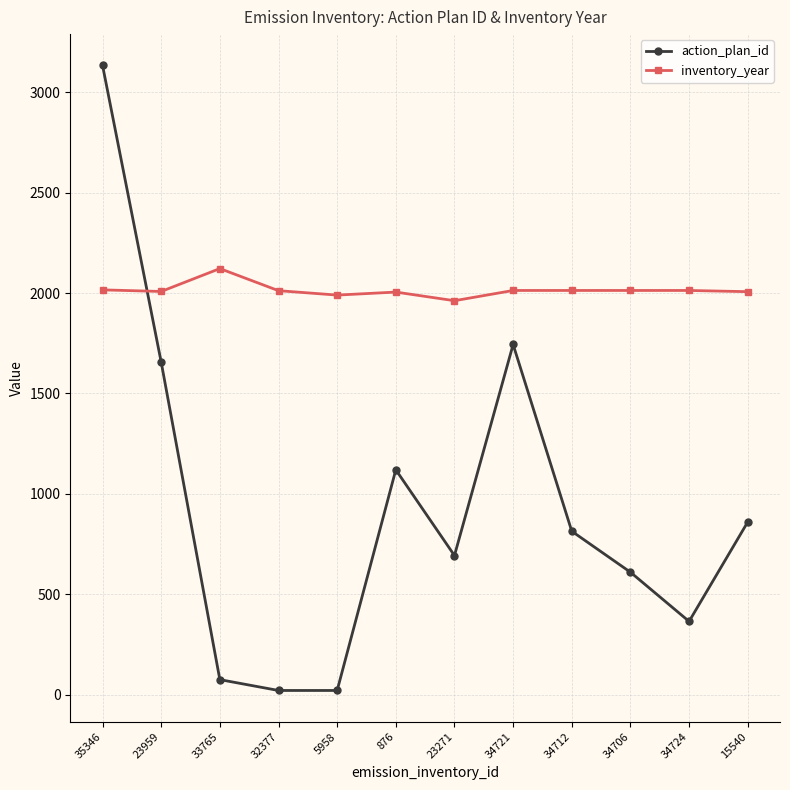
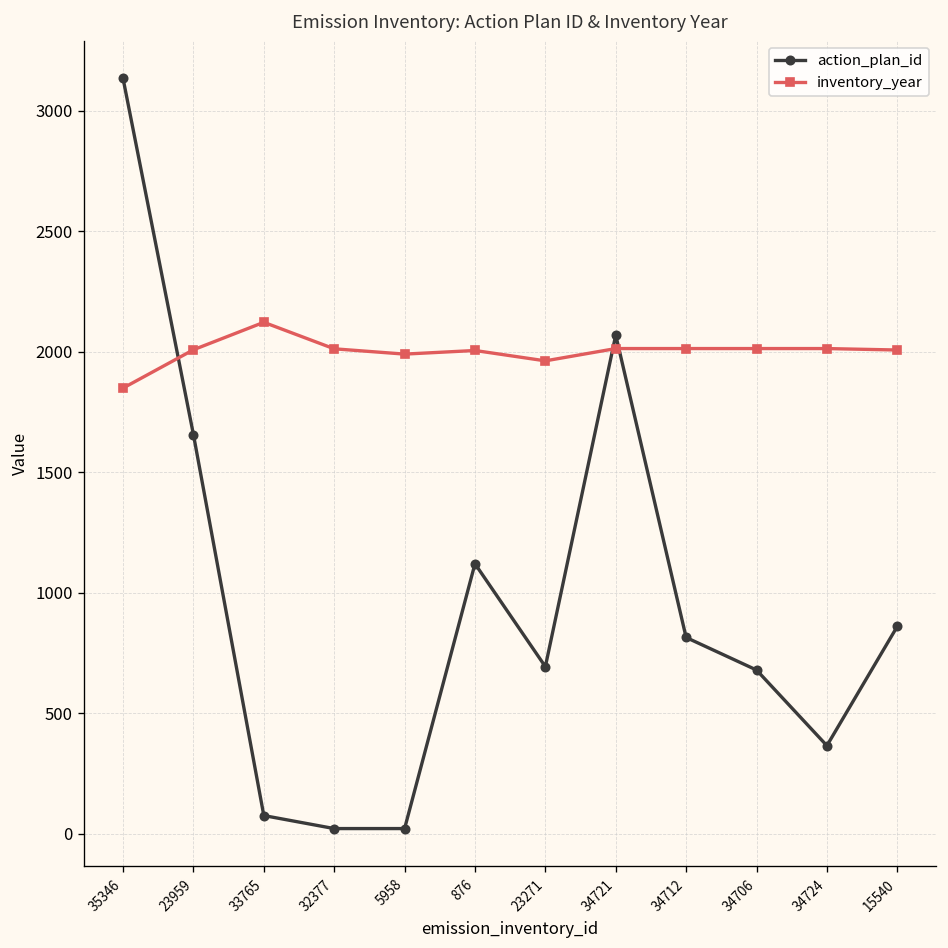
  {
    "action_plan_id": {
      "35346": 3130,
      "23959": 1660,
      "33765": 80,
      "32377": 20,
      "5958": 20,
      "876": 1120,
      "23271": 690,
-     "34721": 1740,
+     "34721": 2070,
      "34712": 810,
-     "34706": 610,
+     "34706": 680,
      "34724": 370,
      "15540": 860
    },
    "inventory_year": {
-     "35346": 2020,
+     "35346": 1850,
      "23959": 2010,
      "33765": 2120,
      "32377": 2010,
      "5958": 1990,
      "876": 2010,
      "23271": 1960,
      "34721": 2010,
      "34712": 2010,
      "34706": 2010,
      "34724": 2010,
      "15540": 2010
    }
  }
